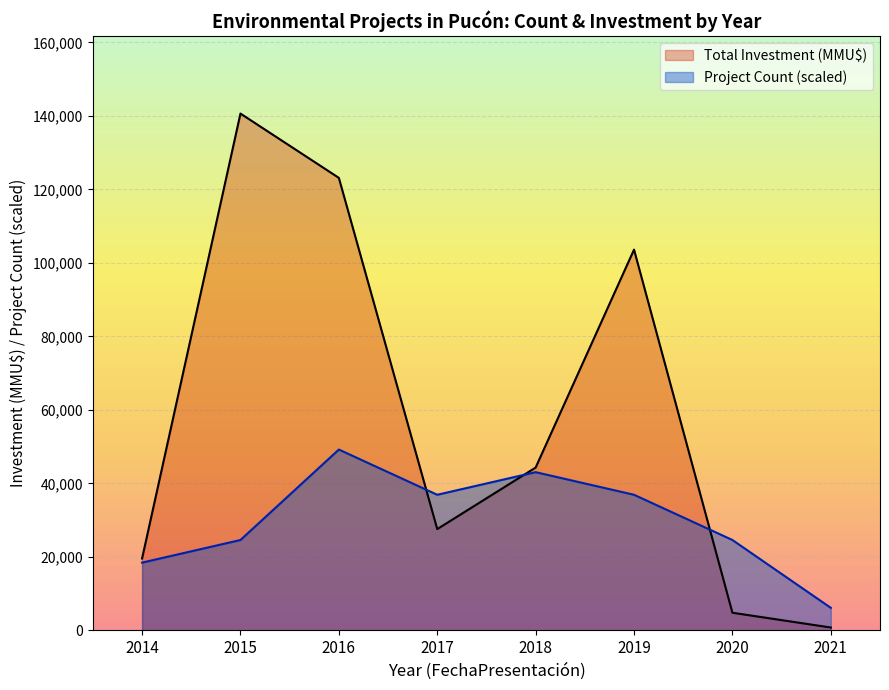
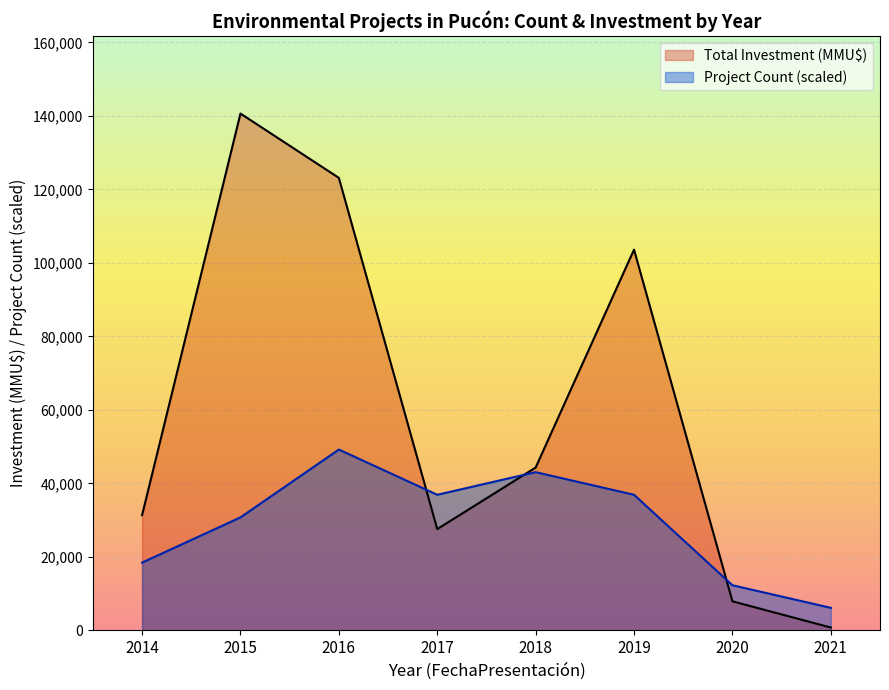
  {
    "Total Investment (MMU$)": {
-     "2014": "20,000",
+     "2014": "31,000",
      "2015": "141,000",
      "2016": "123,000",
      "2017": "28,000",
      "2018": "44,000",
      "2019": "104,000",
-     "2020": "5,000",
+     "2020": "8,000",
      "2021": "1,000"
    },
    "Project Count (scaled)": {
      "2014": "18,000",
-     "2015": "25,000",
+     "2015": "31,000",
      "2016": "49,000",
      "2017": "37,000",
      "2018": "43,000",
      "2019": "37,000",
-     "2020": "25,000",
+     "2020": "12,000",
      "2021": "6,000"
    }
  }
